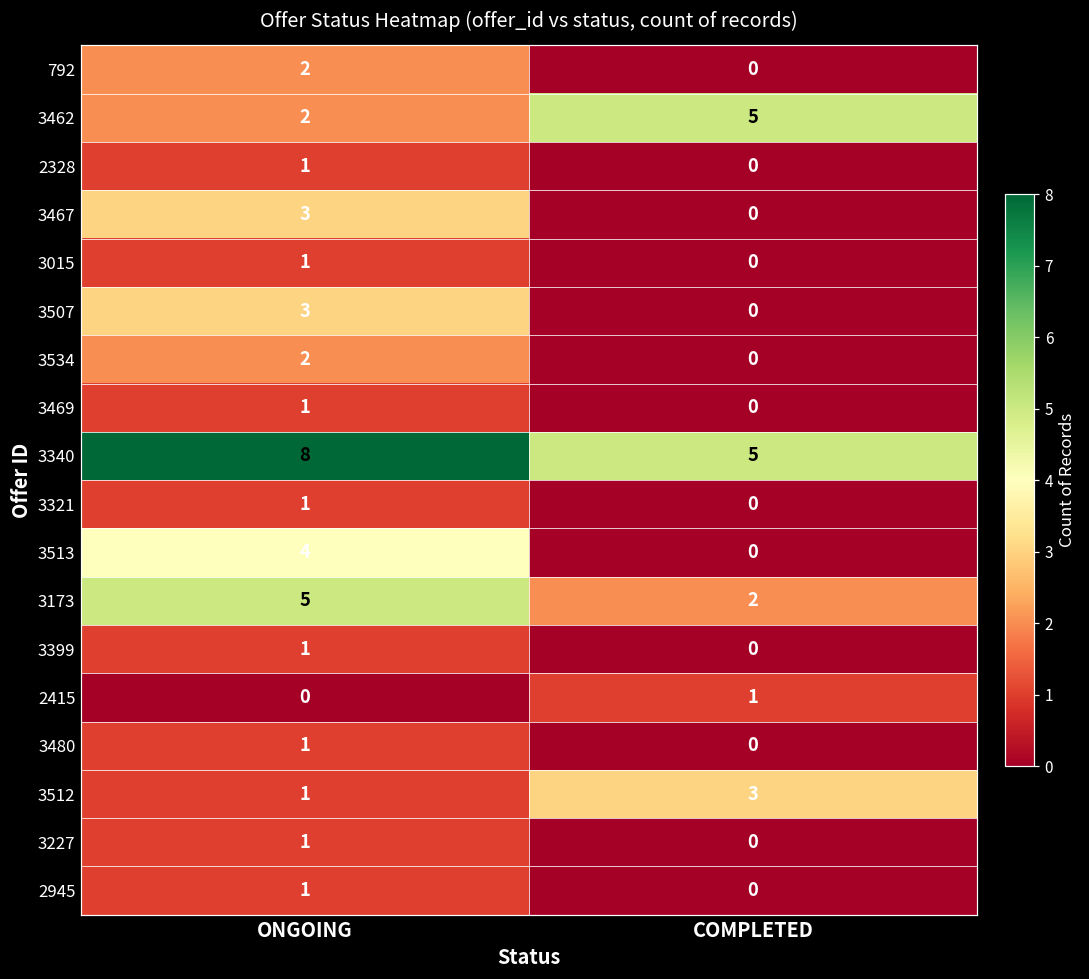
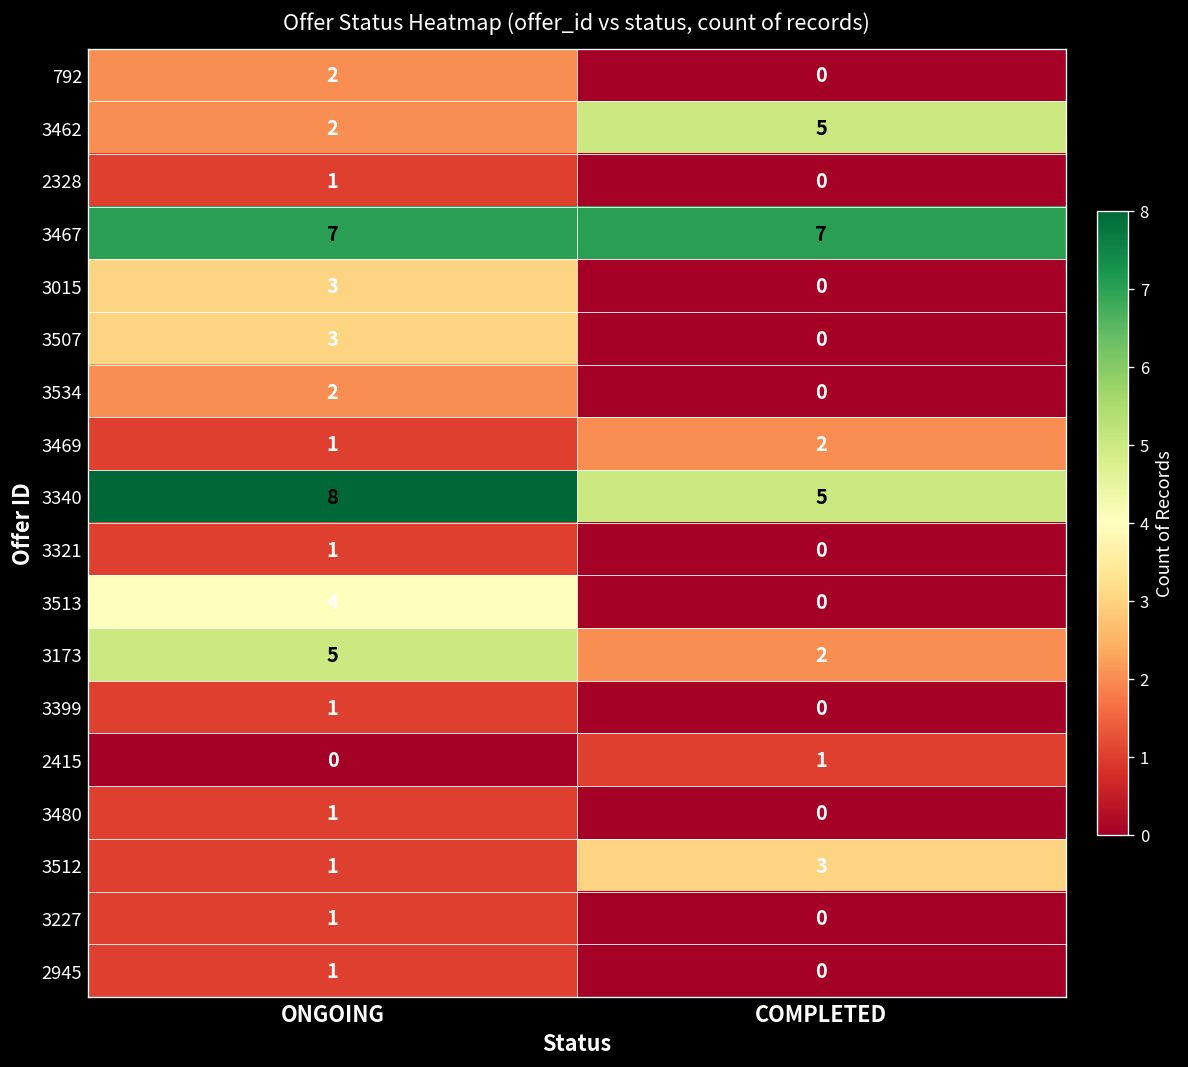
  {
    "792": {
      "ONGOING": 2,
      "COMPLETED": 0
    },
    "3462": {
      "ONGOING": 2,
      "COMPLETED": 5
    },
    "2328": {
      "ONGOING": 1,
      "COMPLETED": 0
    },
    "3467": {
-     "ONGOING": 3,
-     "COMPLETED": 0
+     "ONGOING": 7,
+     "COMPLETED": 7
    },
    "3015": {
-     "ONGOING": 1,
+     "ONGOING": 3,
      "COMPLETED": 0
    },
    "3507": {
      "ONGOING": 3,
      "COMPLETED": 0
    },
    "3534": {
      "ONGOING": 2,
      "COMPLETED": 0
    },
    "3469": {
      "ONGOING": 1,
-     "COMPLETED": 0
+     "COMPLETED": 2
    },
    "3340": {
      "ONGOING": 8,
      "COMPLETED": 5
    },
    "3321": {
      "ONGOING": 1,
      "COMPLETED": 0
    },
    "3513": {
      "ONGOING": 4,
      "COMPLETED": 0
    },
    "3173": {
      "ONGOING": 5,
      "COMPLETED": 2
    },
    "3399": {
      "ONGOING": 1,
      "COMPLETED": 0
    },
    "2415": {
      "ONGOING": 0,
      "COMPLETED": 1
    },
    "3480": {
      "ONGOING": 1,
      "COMPLETED": 0
    },
    "3512": {
      "ONGOING": 1,
      "COMPLETED": 3
    },
    "3227": {
      "ONGOING": 1,
      "COMPLETED": 0
    },
    "2945": {
      "ONGOING": 1,
      "COMPLETED": 0
    }
  }
